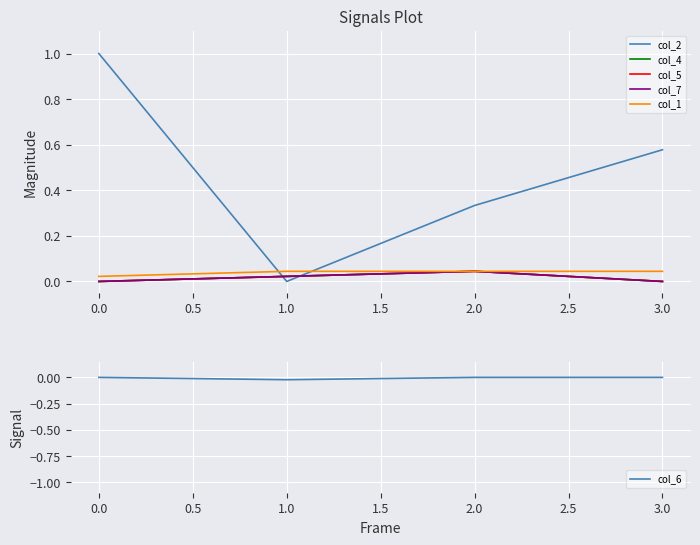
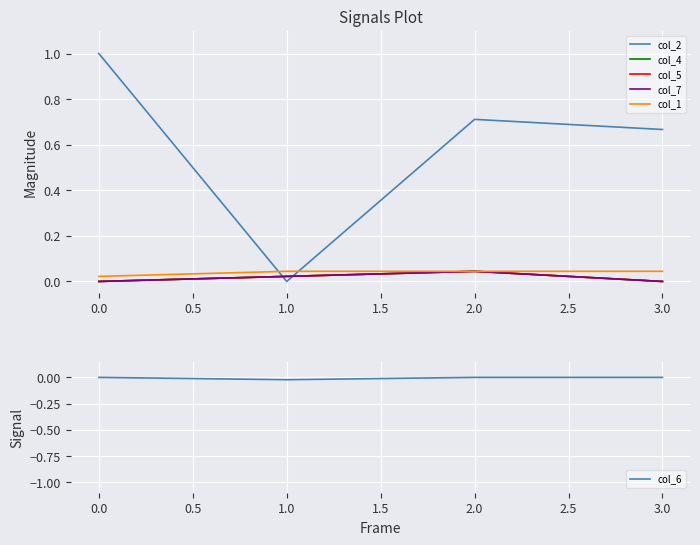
  {
    "Signals Plot": {
      "col_2": {
        "0.0": 1.00,
        "1.0": 0.00,
-       "2.0": 0.33,
-       "3.0": 0.58
+       "2.0": 0.71,
+       "3.0": 0.67
      },
      "col_7": {
        "0.0": 0.00,
        "1.0": 0.02,
        "3.0": 0.00
      },
      "col_1": {
        "0.0": 0.02,
        "1.0": 0.04,
        "3.0": 0.04
      }
    }
  }
